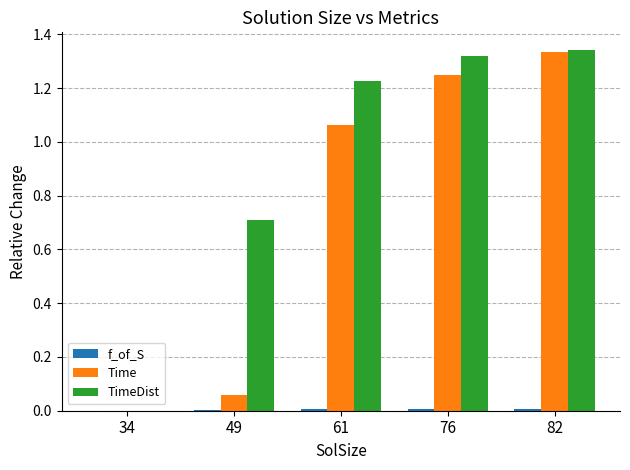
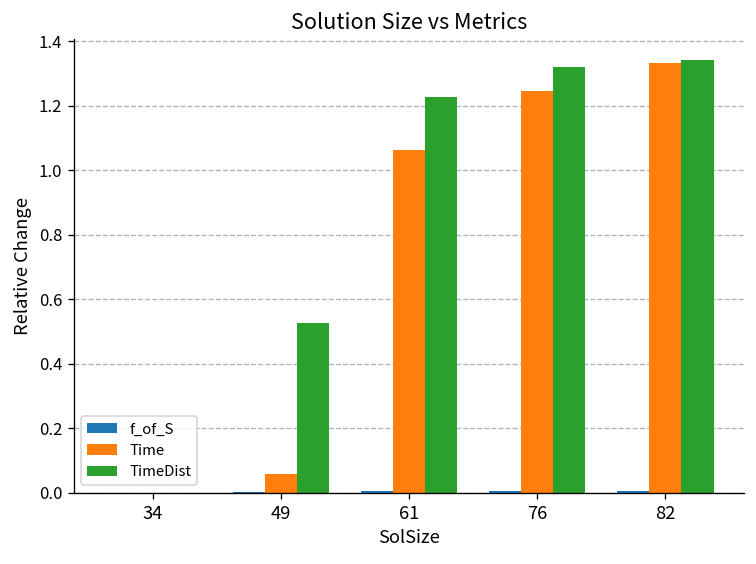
  {
    "f_of_S": {
      "34": 0.00
    },
    "Time": {
      "34": 0.00,
      "49": 0.06,
      "61": 1.06,
      "76": 1.25,
      "82": 1.33
    },
    "TimeDist": {
      "34": 0.00,
-     "49": 0.71,
+     "49": 0.52,
      "61": 1.23,
      "76": 1.32,
      "82": 1.34
    }
  }
